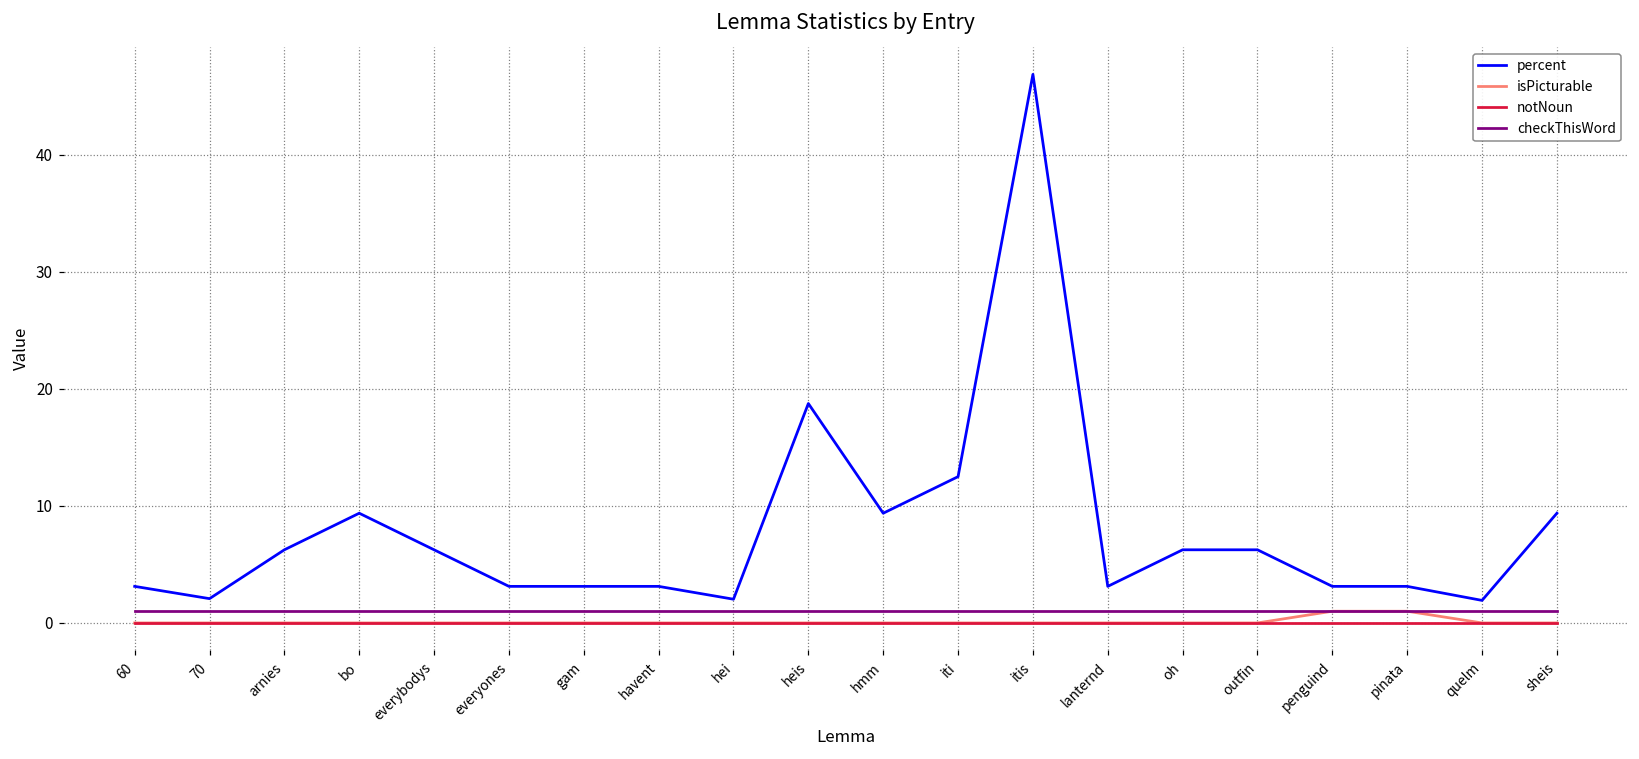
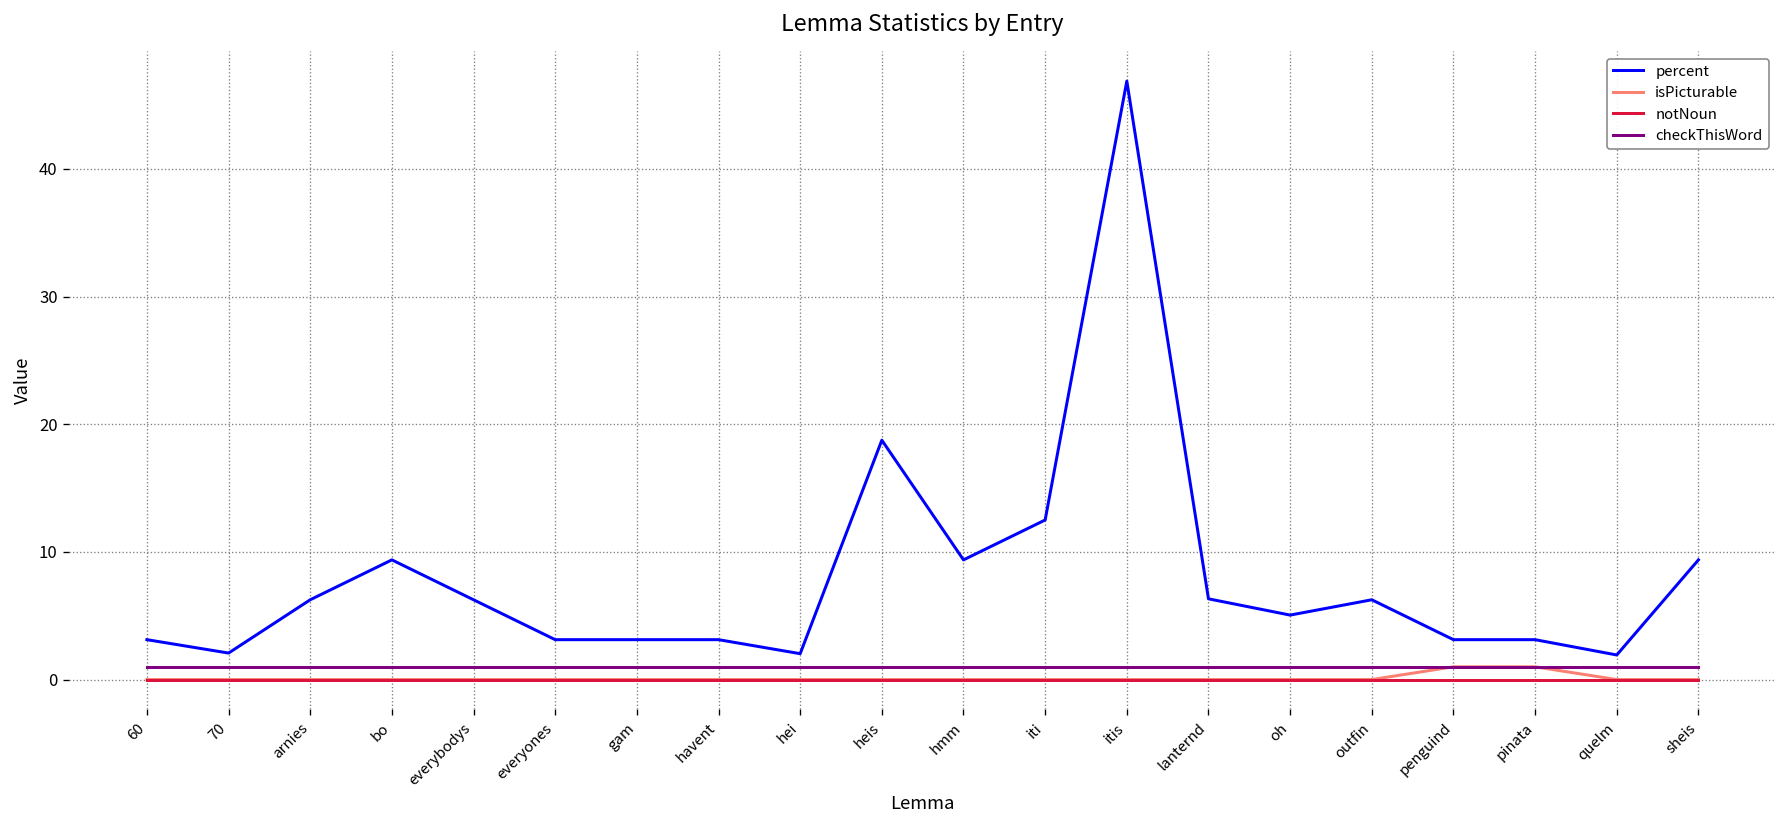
  {
    "percent": {
      "60": 3.1,
      "70": 2.1,
      "arnies": 6.3,
      "bo": 9.4,
      "everybodys": 6.3,
      "everyones": 3.1,
      "gam": 3.1,
      "havent": 3.1,
      "hei": 2.0,
      "heis": 18.8,
      "hmm": 9.4,
      "iti": 12.5,
      "itis": 46.9,
-     "lanternd": 3.1,
-     "oh": 6.3,
+     "lanternd": 6.3,
+     "oh": 5.1,
      "outfin": 6.3,
      "penguind": 3.1,
      "pinata": 3.1,
      "quelm": 1.9,
      "sheis": 9.4
    },
    "notNoun": {
      "penguind": 0.0,
      "pinata": 0.0
    },
    "checkThisWord": {
      "60": 1.0,
      "70": 1.0,
      "arnies": 1.0,
      "bo": 1.0,
      "everybodys": 1.0,
      "everyones": 1.0,
      "gam": 1.0,
      "havent": 1.0,
      "hei": 1.0,
      "heis": 1.0,
      "hmm": 1.0,
      "iti": 1.0,
      "itis": 1.0,
      "lanternd": 1.0,
      "oh": 1.0,
      "outfin": 1.0,
      "quelm": 1.0,
      "sheis": 1.0
    }
  }
